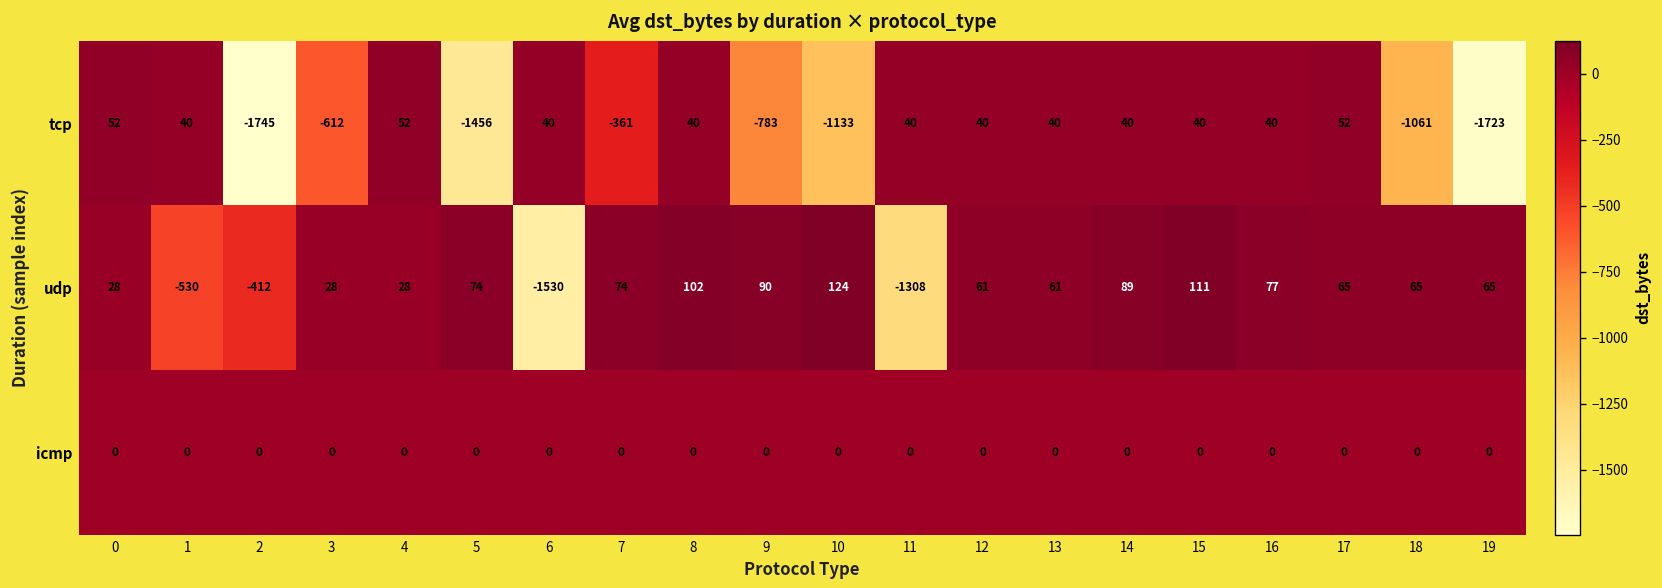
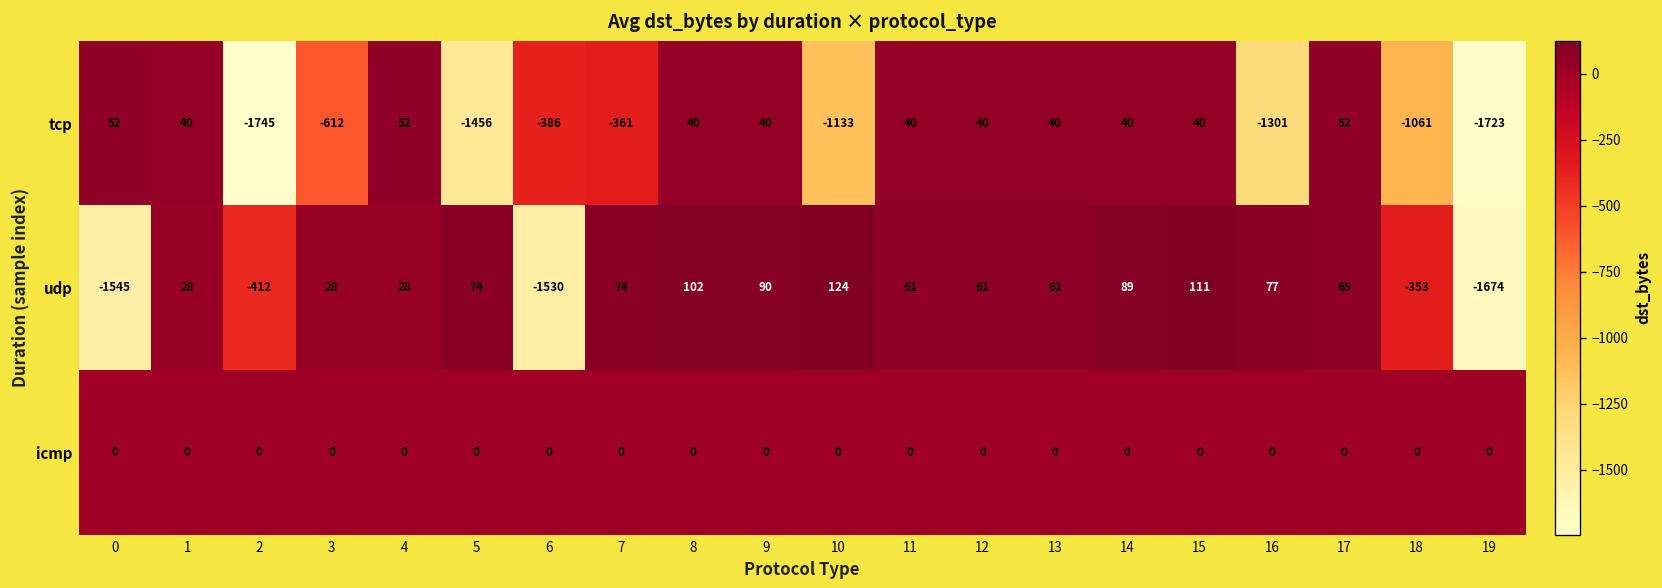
  {
    "tcp": {
      "0": 52,
      "1": 40,
      "2": -1745,
      "3": -612,
      "4": 52,
      "5": -1456,
-     "6": 40,
+     "6": -386,
      "7": -361,
      "8": 40,
-     "9": -783,
+     "9": 40,
      "10": -1133,
      "11": 40,
      "12": 40,
      "13": 40,
      "14": 40,
      "15": 40,
-     "16": 40,
+     "16": -1301,
      "17": 52,
      "18": -1061,
      "19": -1723
    },
    "udp": {
-     "0": 28,
-     "1": -530,
+     "0": -1545,
+     "1": 28,
      "2": -412,
      "3": 28,
      "4": 28,
      "5": 74,
      "6": -1530,
      "7": 74,
      "8": 102,
      "9": 90,
      "10": 124,
-     "11": -1308,
+     "11": 61,
      "12": 61,
      "13": 61,
      "14": 89,
      "15": 111,
      "16": 77,
      "17": 65,
-     "18": 65,
-     "19": 65
+     "18": -353,
+     "19": -1674
    },
    "icmp": {
      "0": 0,
      "1": 0,
      "2": 0,
      "3": 0,
      "4": 0,
      "5": 0,
      "6": 0,
      "7": 0,
      "8": 0,
      "9": 0,
      "10": 0,
      "11": 0,
      "12": 0,
      "13": 0,
      "14": 0,
      "15": 0,
      "16": 0,
      "17": 0,
      "18": 0,
      "19": 0
    }
  }
